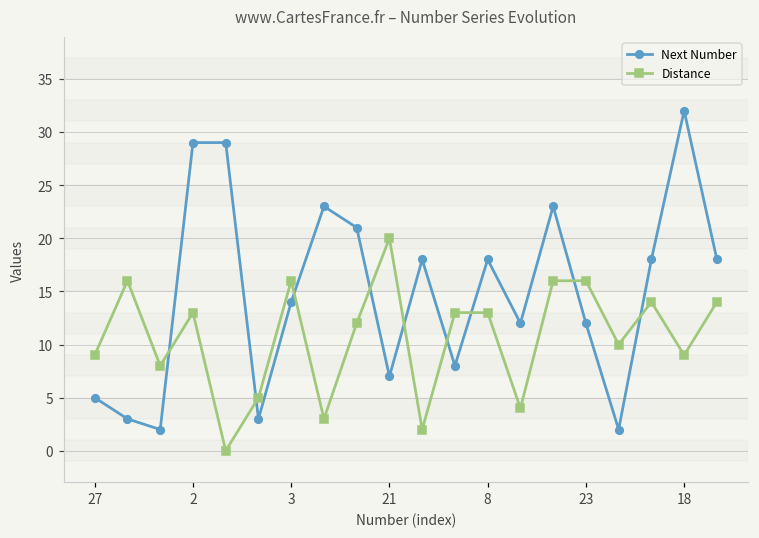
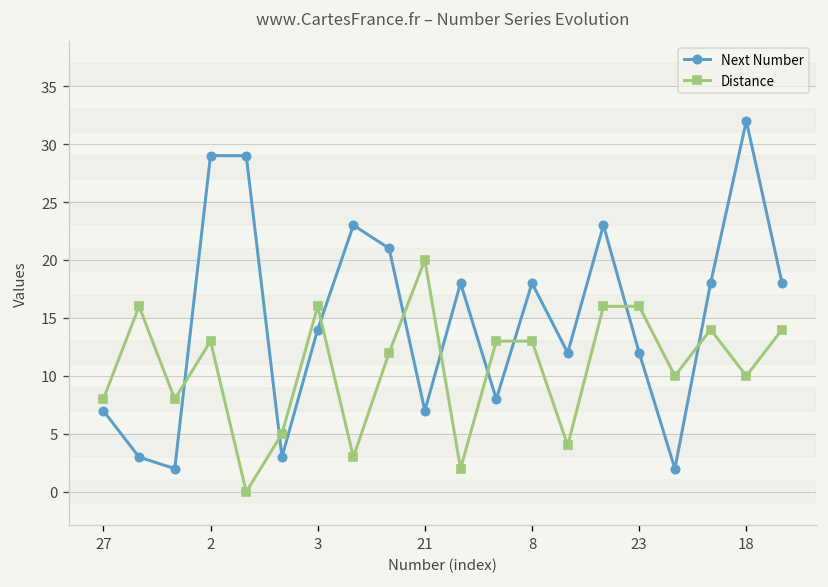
  {
    "Next Number": {
-     "27": 5,
+     "27": 7,
      "3": 14,
      "21": 7,
      "23": 12,
      "18": 32
    },
    "Distance": {
-     "27": 9,
+     "27": 8,
      "3": 16,
      "21": 20,
      "23": 16,
-     "18": 9
+     "18": 10
    }
  }
